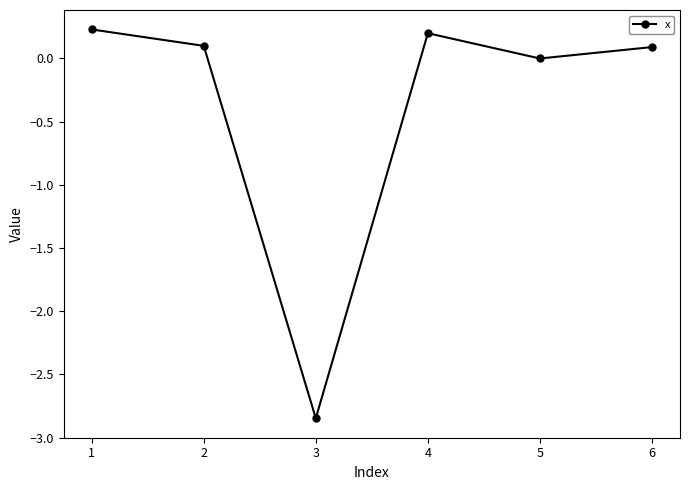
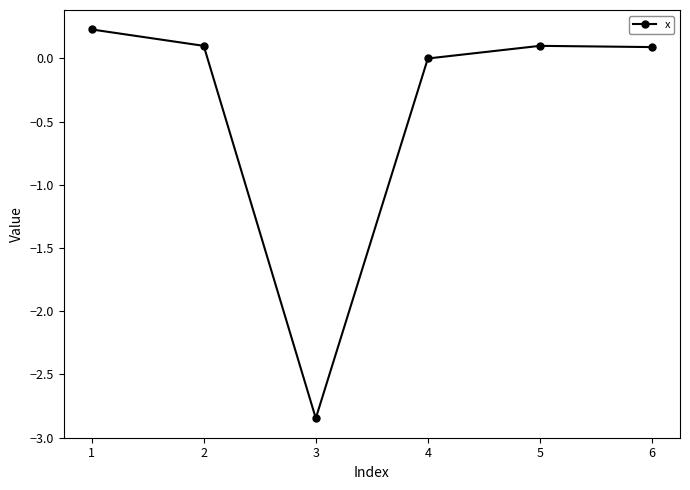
  {
    "1": 0.23,
    "2": 0.1,
    "3": -2.85,
-   "4": 0.2,
-   "5": 0.0,
+   "4": 0.0,
+   "5": 0.1,
    "6": 0.1
  }
